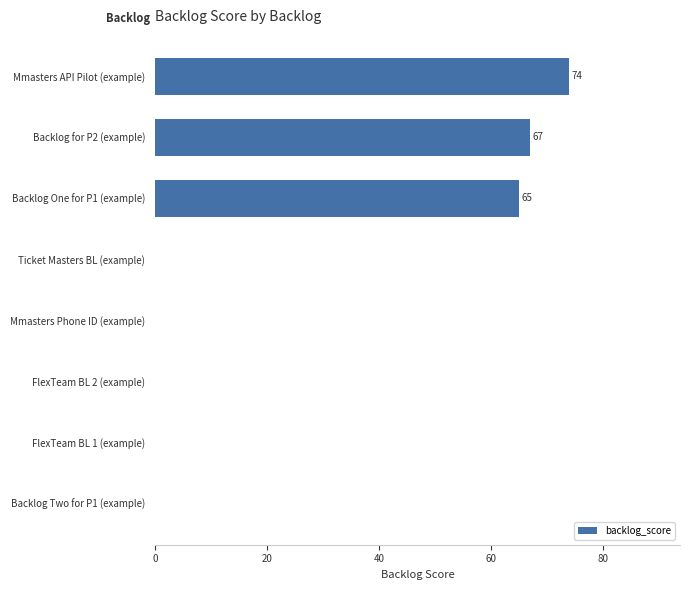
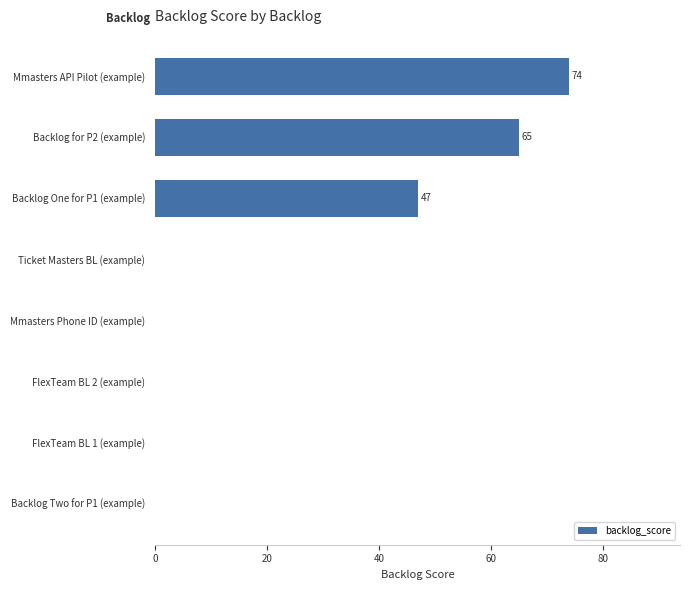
  {
    "Mmasters API Pilot (example)": 74,
-   "Backlog for P2 (example)": 67,
-   "Backlog One for P1 (example)": 65
+   "Backlog for P2 (example)": 65,
+   "Backlog One for P1 (example)": 47
  }
